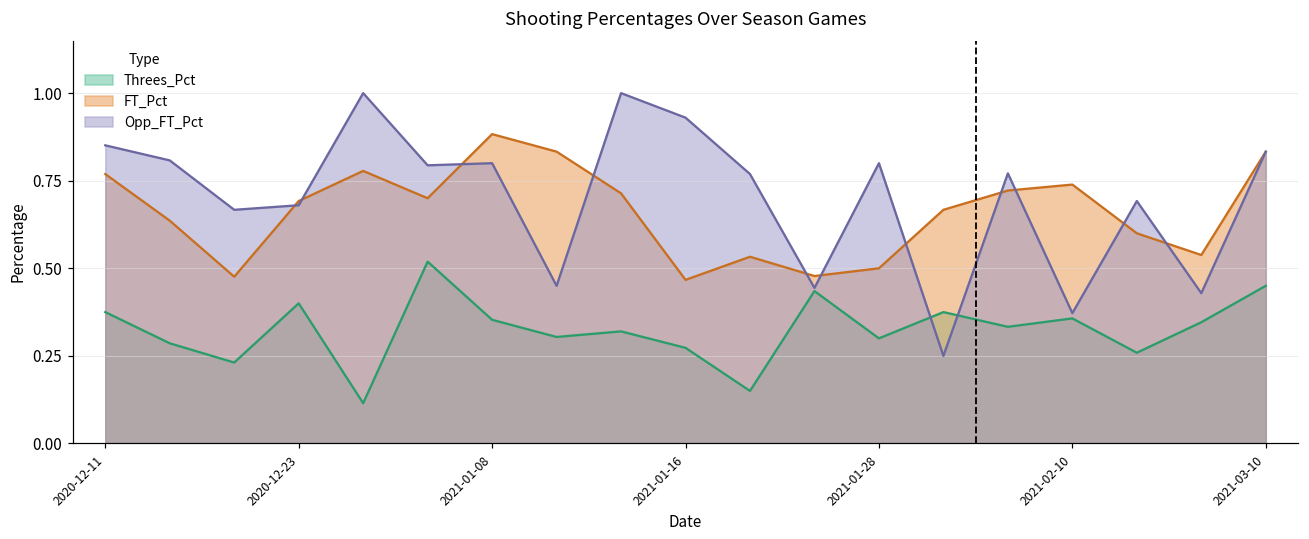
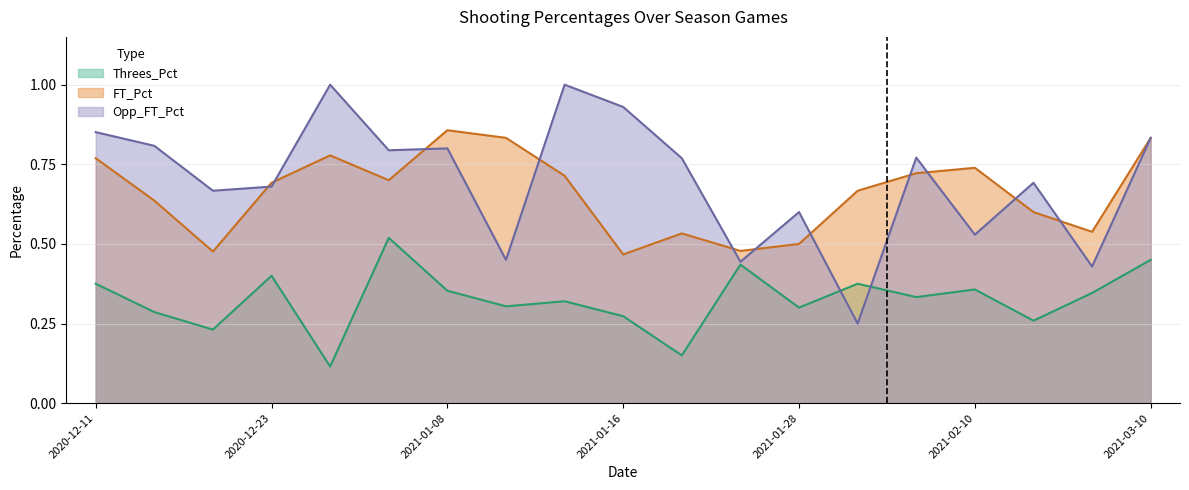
  {
    "Threes_Pct": {
      "2020-12-11": 0.38,
      "2020-12-23": 0.40,
      "2021-01-08": 0.35,
      "2021-01-16": 0.27,
      "2021-01-28": 0.30,
      "2021-02-10": 0.36,
      "2021-03-10": 0.45
    },
    "FT_Pct": {
      "2020-12-11": 0.77,
      "2020-12-23": 0.69,
-     "2021-01-08": 0.88,
+     "2021-01-08": 0.86,
      "2021-01-16": 0.47,
      "2021-01-28": 0.50,
      "2021-02-10": 0.74
    },
    "Opp_FT_Pct": {
      "2020-12-11": 0.85,
      "2020-12-23": 0.68,
      "2021-01-08": 0.80,
      "2021-01-16": 0.93,
-     "2021-01-28": 0.8,
-     "2021-02-10": 0.37
+     "2021-01-28": 0.6,
+     "2021-02-10": 0.53
    }
  }
